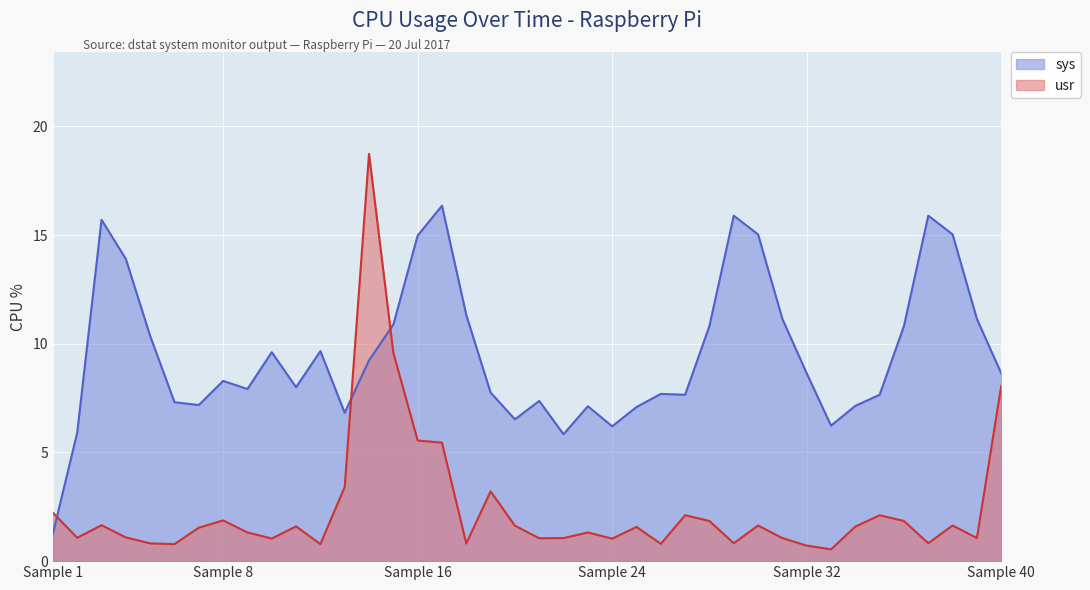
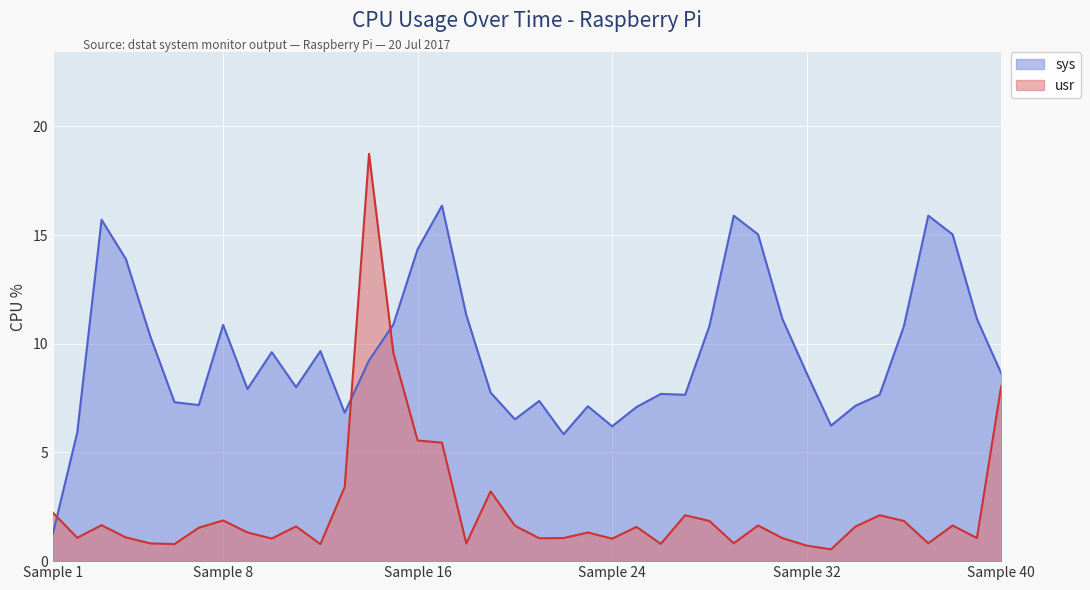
  {
    "sys": {
      "Sample 1": 1.3,
-     "Sample 8": 8.3,
-     "Sample 16": 15.0,
+     "Sample 8": 10.9,
+     "Sample 16": 14.3,
      "Sample 24": 6.2,
      "Sample 32": 8.6,
      "Sample 40": 8.6
    },
    "usr": {
      "Sample 1": 2.2,
      "Sample 8": 1.9,
      "Sample 16": 5.5,
      "Sample 24": 1.0,
      "Sample 32": 0.7,
      "Sample 40": 8.1
    }
  }
